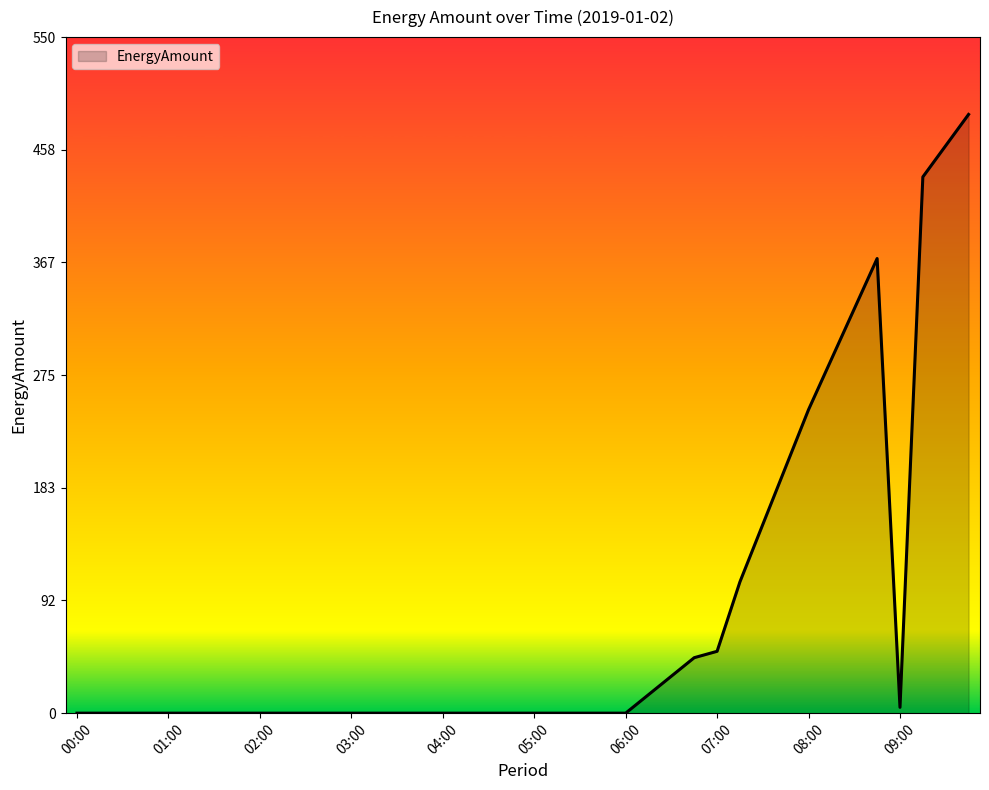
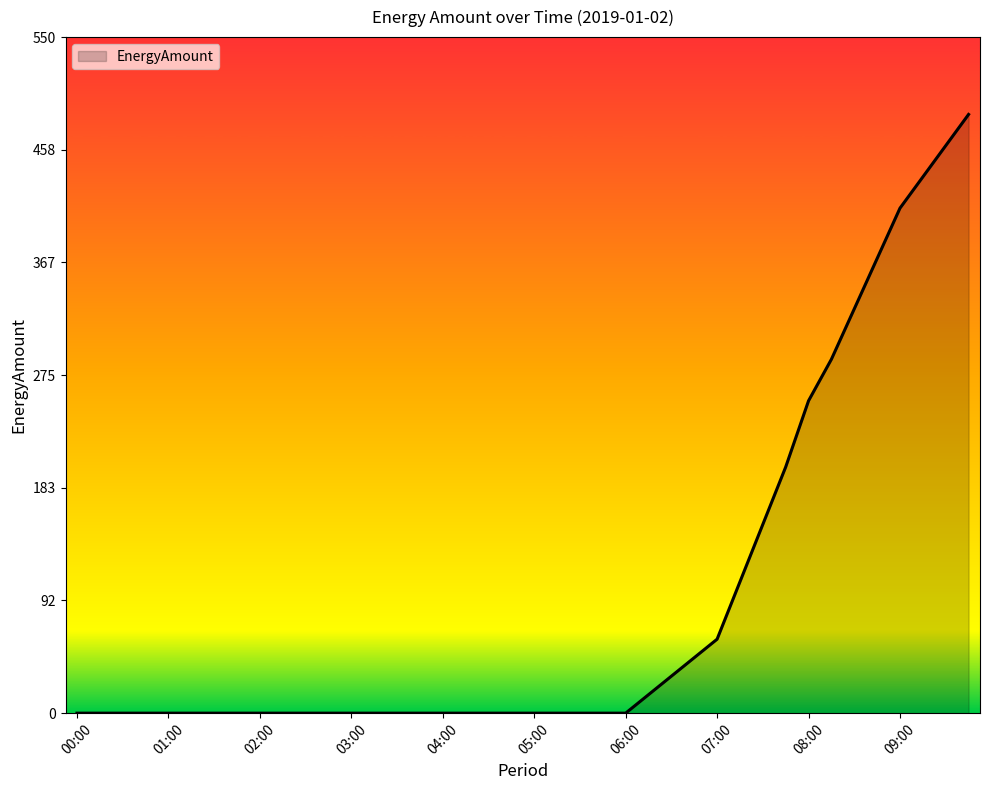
  {
    "00:00": 0,
    "01:00": 0,
    "02:00": 0,
    "03:00": 0,
    "04:00": 0,
    "05:00": 0,
    "06:00": 0,
-   "07:00": 50,
-   "08:00": 247,
-   "09:00": 5
+   "07:00": 60,
+   "08:00": 254,
+   "09:00": 411
  }
